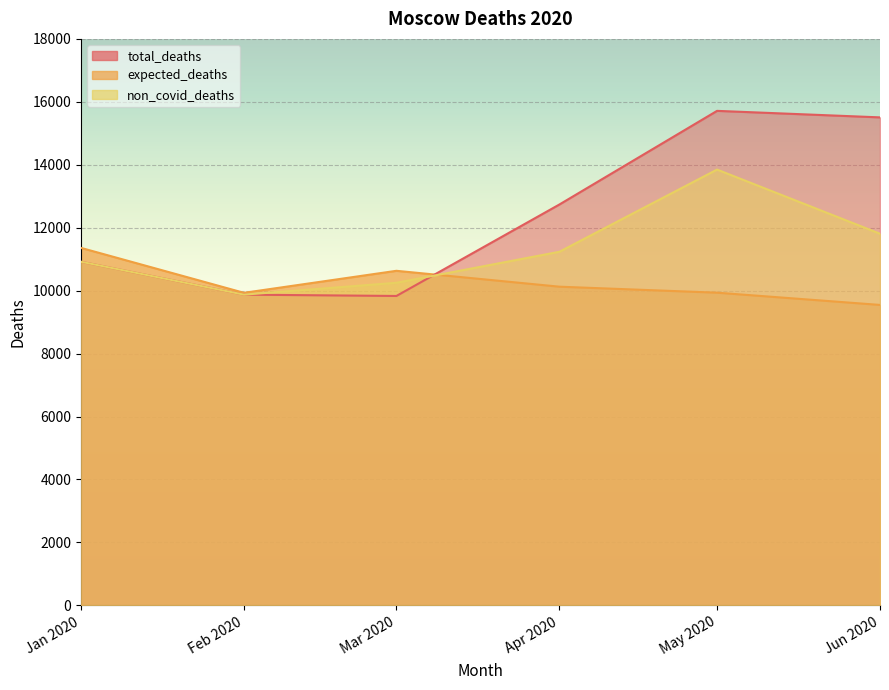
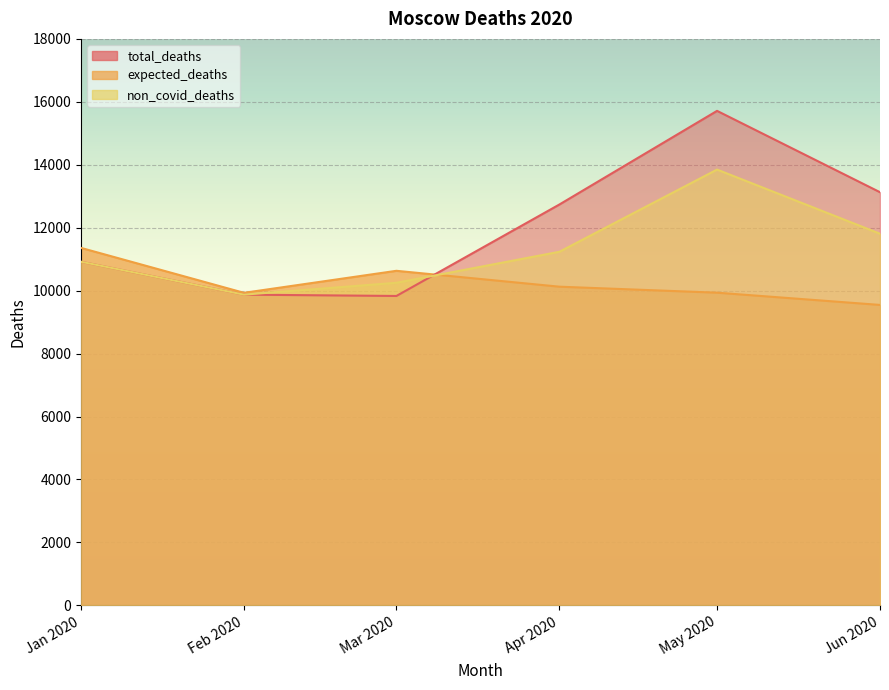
  {
    "total_deaths": {
      "Mar 2020": 9800,
      "Apr 2020": 12700,
      "May 2020": 15700,
-     "Jun 2020": 15500
+     "Jun 2020": 13100
    }
  }
